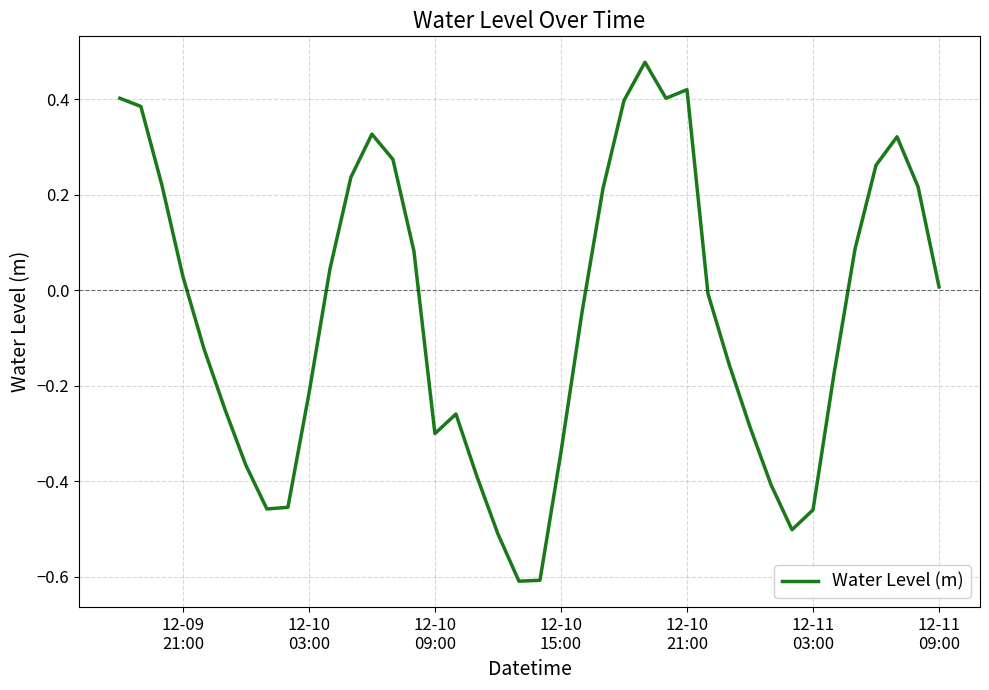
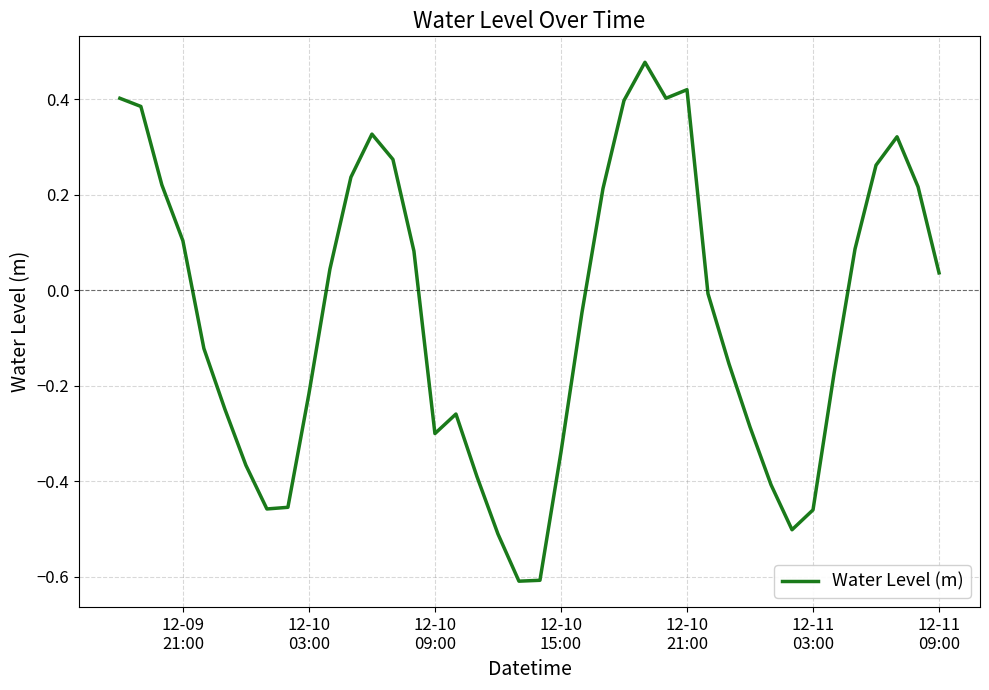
  {
-   "12-09 21:00": 0.03,
+   "12-09 21:00": 0.10,
    "12-10 03:00": -0.22,
    "12-10 09:00": -0.30,
    "12-10 15:00": -0.34,
    "12-10 21:00": 0.42,
    "12-11 03:00": -0.46,
-   "12-11 09:00": 0.01
+   "12-11 09:00": 0.04
  }
